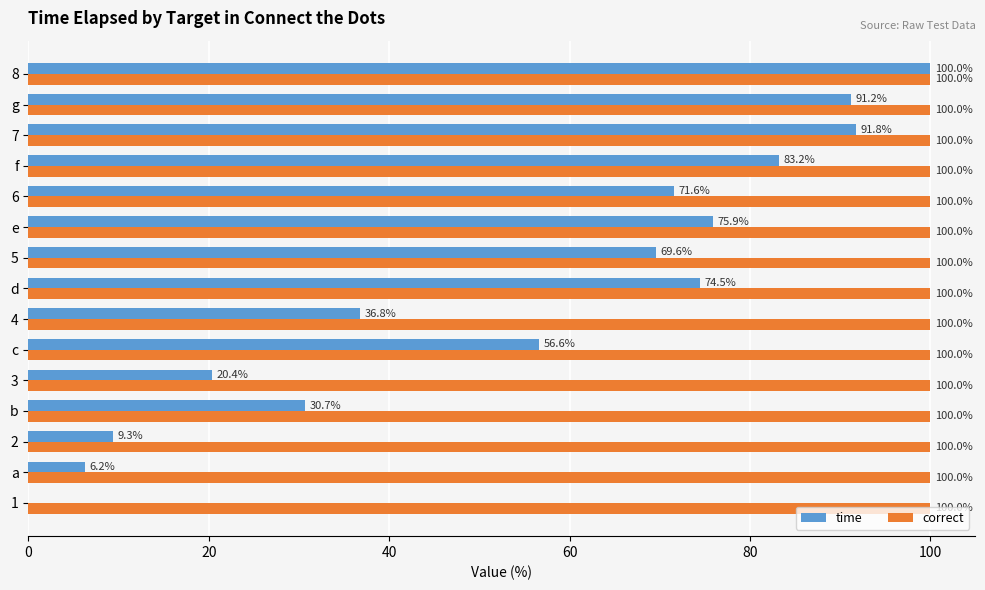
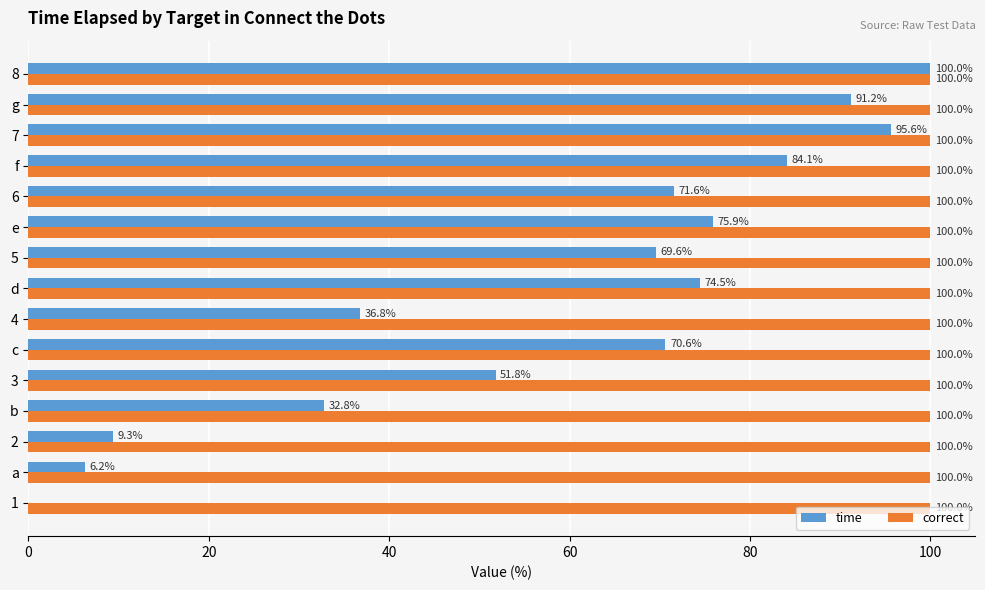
  {
    "time": {
      "8": "100.0%",
      "g": "91.2%",
-     "7": "91.8%",
-     "f": "83.2%",
+     "7": "95.6%",
+     "f": "84.1%",
      "6": "71.6%",
      "e": "75.9%",
      "5": "69.6%",
      "d": "74.5%",
      "4": "36.8%",
-     "c": "56.6%",
-     "3": "20.4%",
-     "b": "30.7%",
+     "c": "70.6%",
+     "3": "51.8%",
+     "b": "32.8%",
      "2": "9.3%",
      "a": "6.2%"
    },
    "correct": {
      "8": "100.0%",
      "g": "100.0%",
      "7": "100.0%",
      "f": "100.0%",
      "6": "100.0%",
      "e": "100.0%",
      "5": "100.0%",
      "d": "100.0%",
      "4": "100.0%",
      "c": "100.0%",
      "3": "100.0%",
      "b": "100.0%",
      "2": "100.0%",
      "a": "100.0%"
    }
  }
